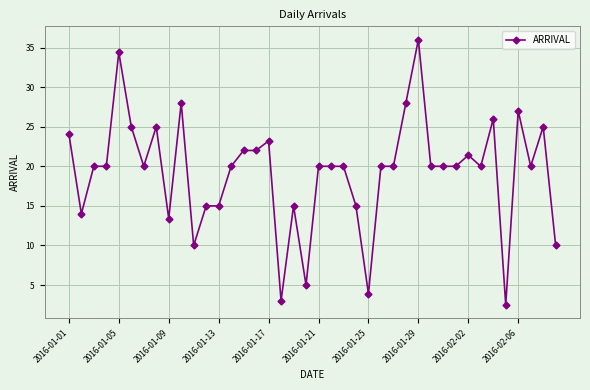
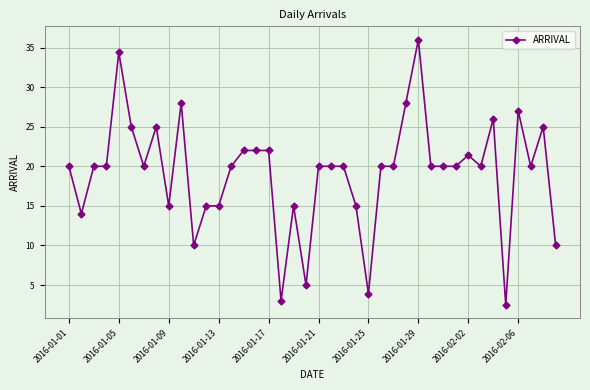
  {
-   "2016-01-01": 24,
+   "2016-01-01": 20,
    "2016-01-05": 34,
-   "2016-01-09": 13,
+   "2016-01-09": 15,
    "2016-01-13": 15,
-   "2016-01-17": 23,
+   "2016-01-17": 22,
    "2016-01-21": 20,
    "2016-01-25": 4,
    "2016-01-29": 36,
    "2016-02-02": 21,
    "2016-02-06": 27
  }
